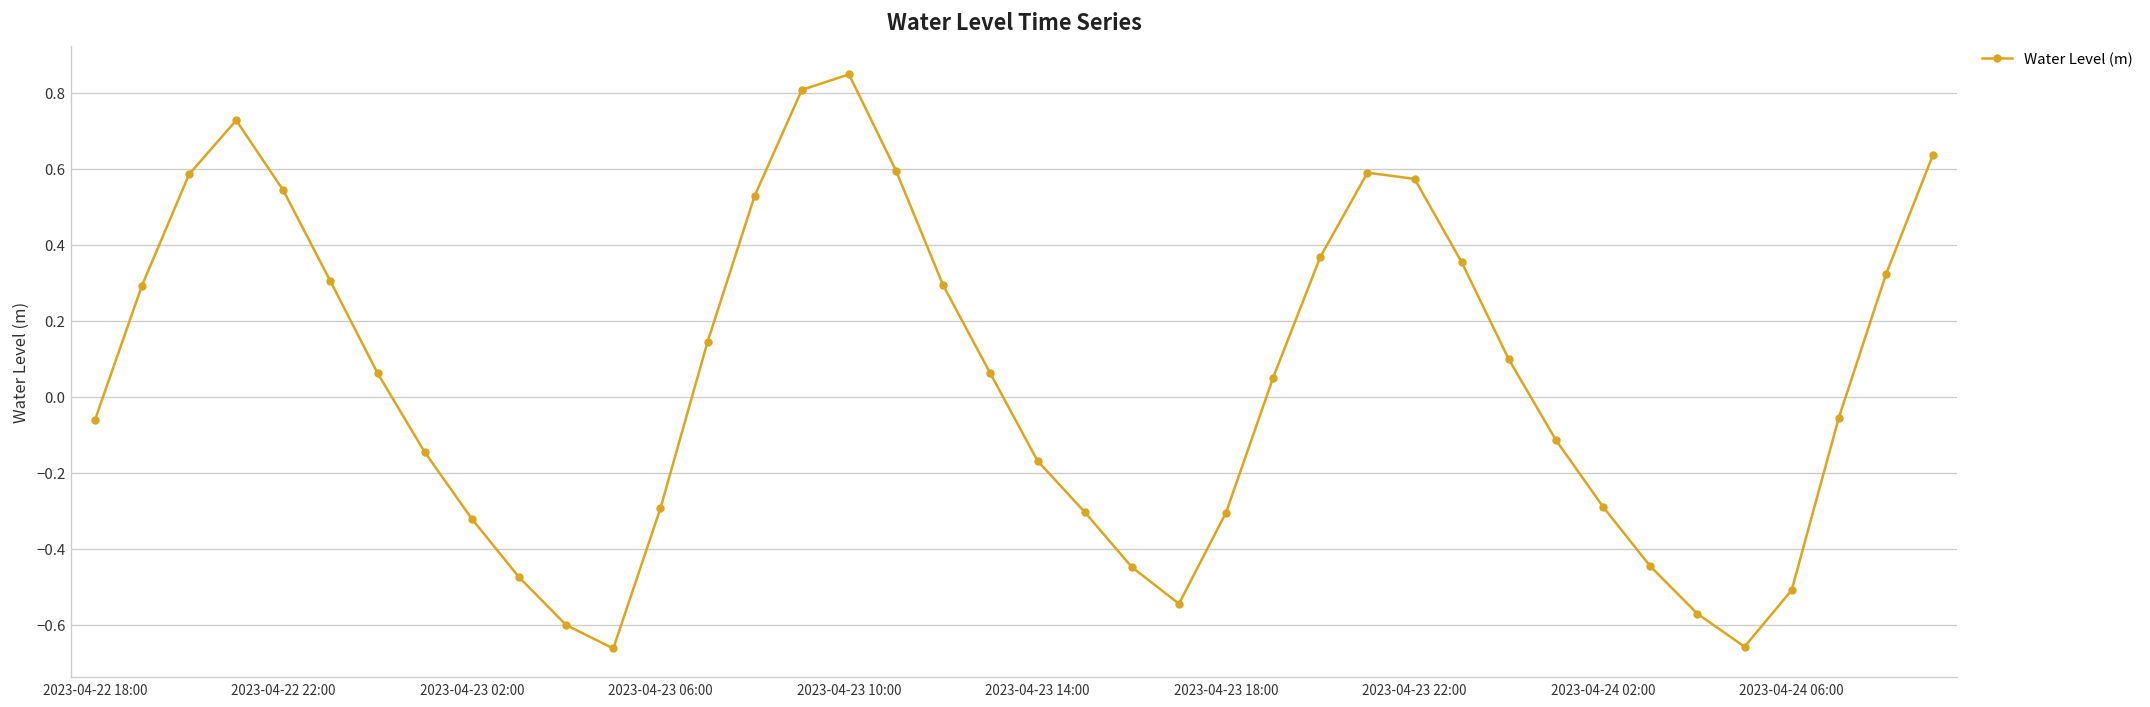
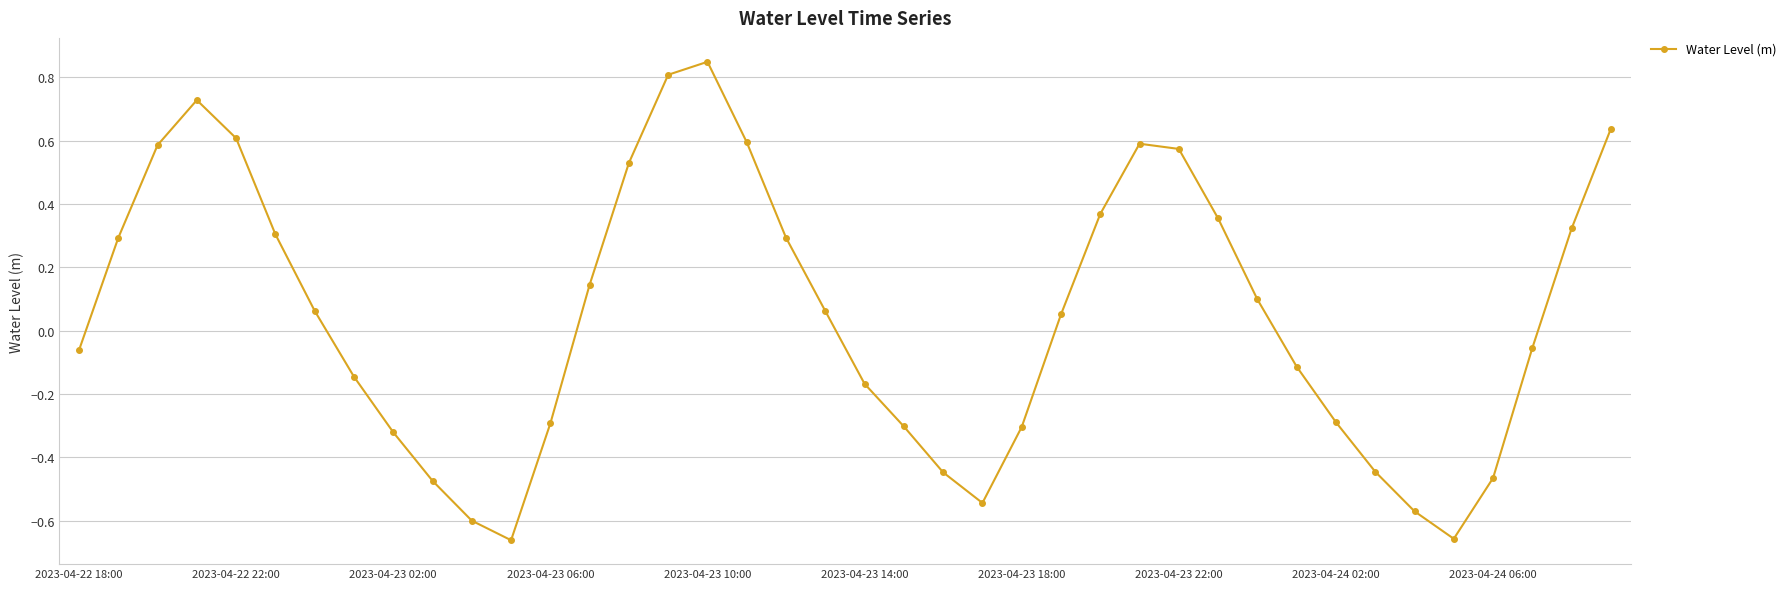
  {
    "2023-04-22 18:00": -0.06,
-   "2023-04-22 22:00": 0.54,
+   "2023-04-22 22:00": 0.61,
    "2023-04-23 02:00": -0.32,
    "2023-04-23 06:00": -0.29,
    "2023-04-23 10:00": 0.85,
    "2023-04-23 14:00": -0.17,
    "2023-04-23 18:00": -0.30,
    "2023-04-23 22:00": 0.57,
    "2023-04-24 02:00": -0.29,
-   "2023-04-24 06:00": -0.51
+   "2023-04-24 06:00": -0.47
  }
